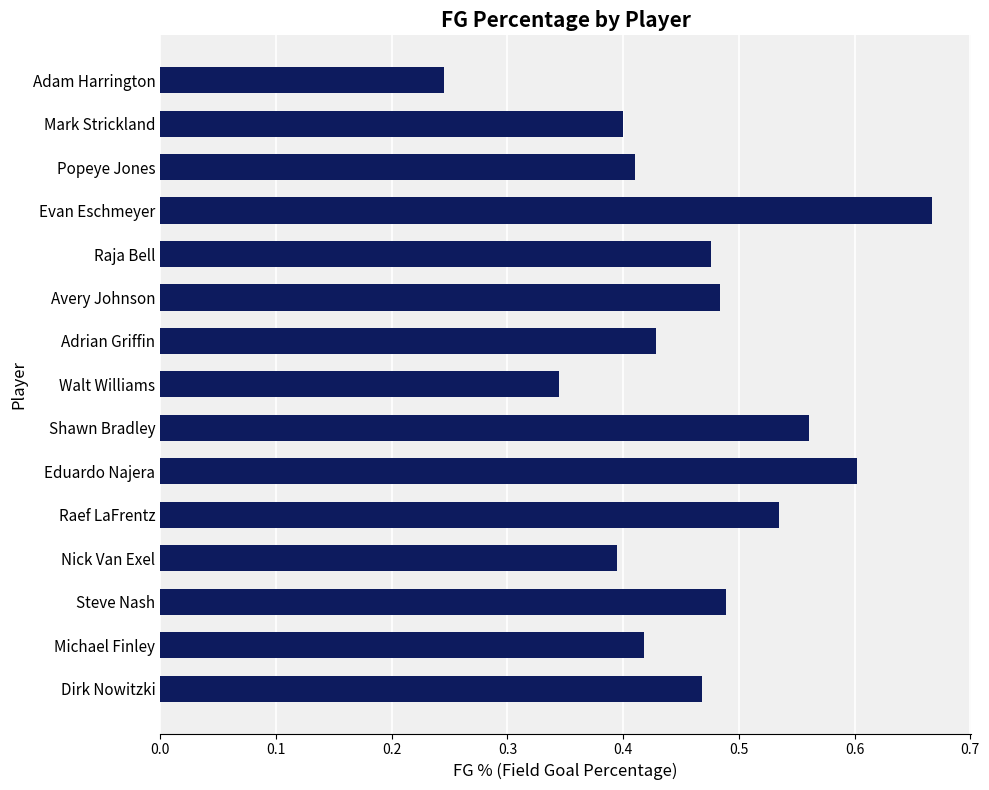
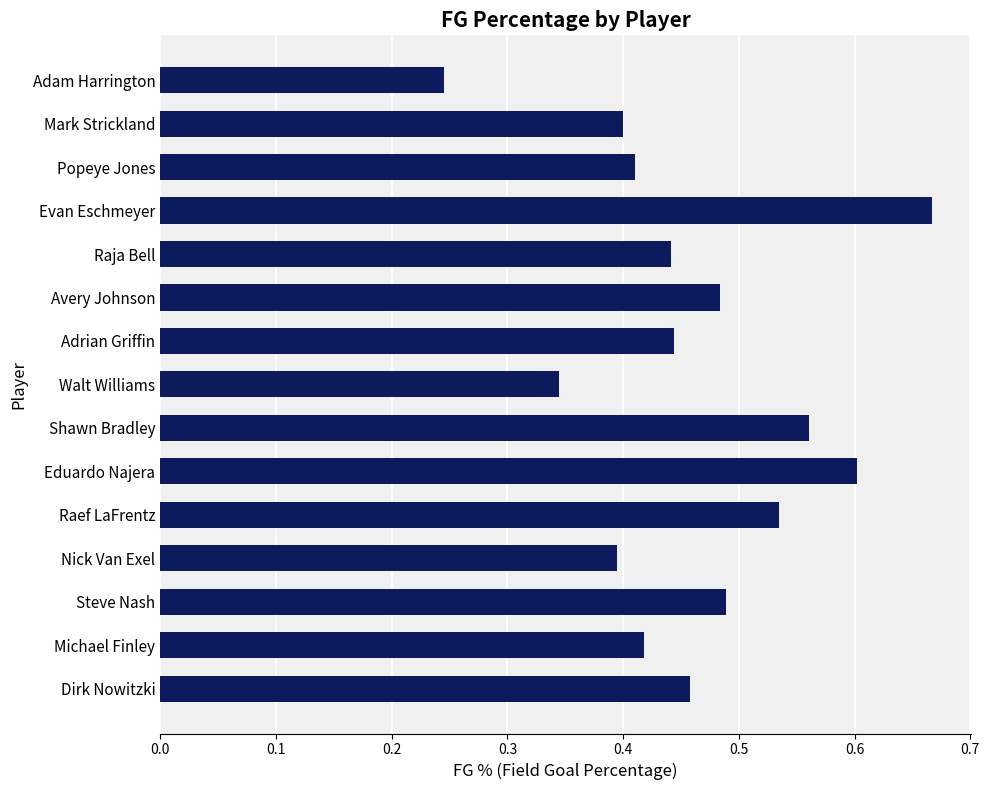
  {
    "Adam Harrington": 0.245,
    "Mark Strickland": 0.400,
    "Popeye Jones": 0.410,
    "Evan Eschmeyer": 0.667,
-   "Raja Bell": 0.476,
+   "Raja Bell": 0.441,
    "Avery Johnson": 0.484,
-   "Adrian Griffin": 0.428,
+   "Adrian Griffin": 0.444,
    "Walt Williams": 0.345,
    "Shawn Bradley": 0.561,
    "Eduardo Najera": 0.602,
    "Raef LaFrentz": 0.535,
    "Nick Van Exel": 0.395,
    "Steve Nash": 0.489,
    "Michael Finley": 0.418,
-   "Dirk Nowitzki": 0.468
+   "Dirk Nowitzki": 0.458
  }
